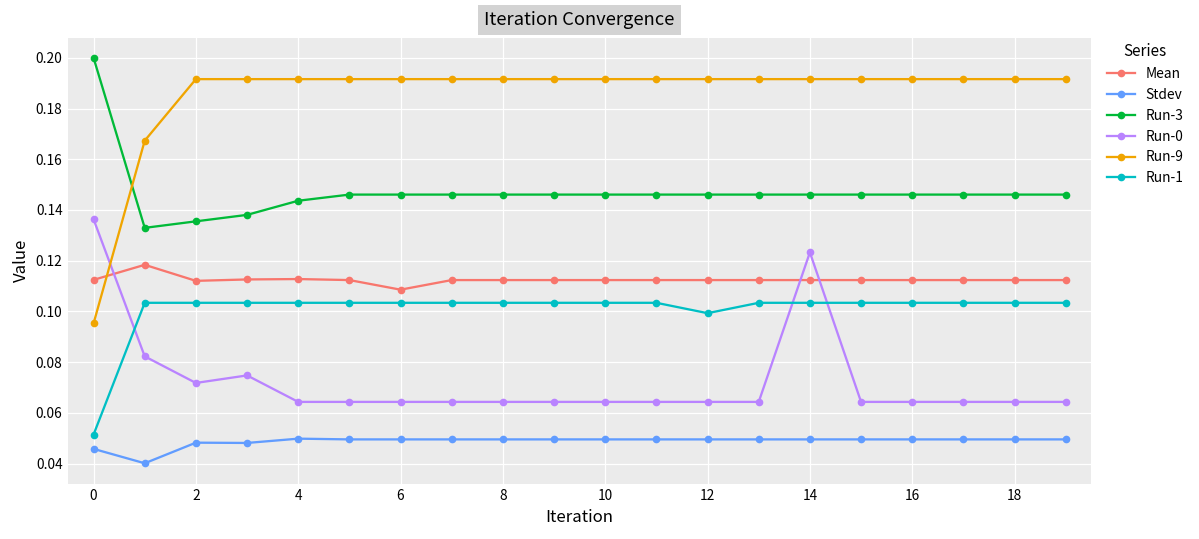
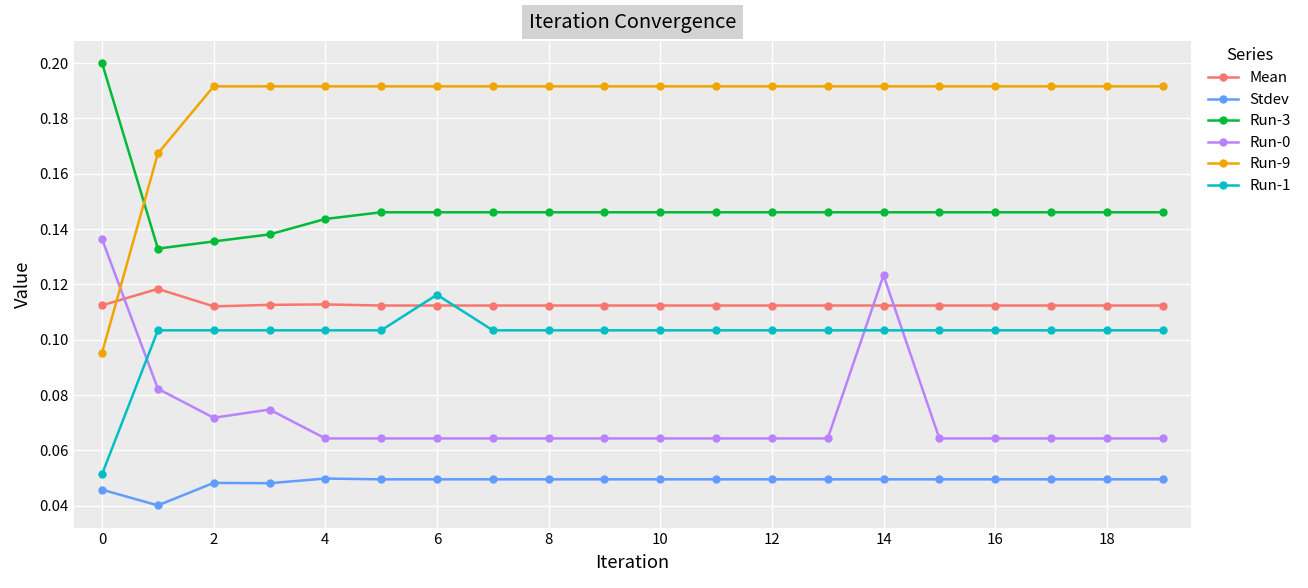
  {
    "Mean": {
      "0": 0.112,
      "2": 0.112,
      "4": 0.113,
-     "6": 0.109,
+     "6": 0.112,
      "8": 0.112,
      "10": 0.112,
      "12": 0.112,
      "14": 0.112,
      "16": 0.112,
      "18": 0.112
    },
    "Stdev": {
      "0": 0.046,
      "2": 0.048,
      "4": 0.050,
      "6": 0.050,
      "8": 0.050,
      "10": 0.050,
      "12": 0.050,
      "14": 0.050,
      "16": 0.050,
      "18": 0.050
    },
    "Run-3": {
      "0": 0.200,
      "2": 0.136,
      "4": 0.144,
      "6": 0.146,
      "8": 0.146,
      "10": 0.146,
      "12": 0.146,
      "14": 0.146,
      "16": 0.146,
      "18": 0.146
    },
    "Run-0": {
      "0": 0.136,
      "2": 0.072,
      "4": 0.064,
      "6": 0.064,
      "8": 0.064,
      "10": 0.064,
      "12": 0.064,
      "14": 0.123,
      "16": 0.064,
      "18": 0.064
    },
    "Run-9": {
      "0": 0.095,
      "2": 0.192,
      "4": 0.192,
      "6": 0.192,
      "8": 0.192,
      "10": 0.192,
      "12": 0.192,
      "14": 0.192,
      "16": 0.192,
      "18": 0.192
    },
    "Run-1": {
      "0": 0.051,
      "2": 0.103,
      "4": 0.103,
-     "6": 0.103,
+     "6": 0.116,
      "8": 0.103,
      "10": 0.103,
-     "12": 0.099,
+     "12": 0.103,
      "14": 0.103,
      "16": 0.103,
      "18": 0.103
    }
  }
